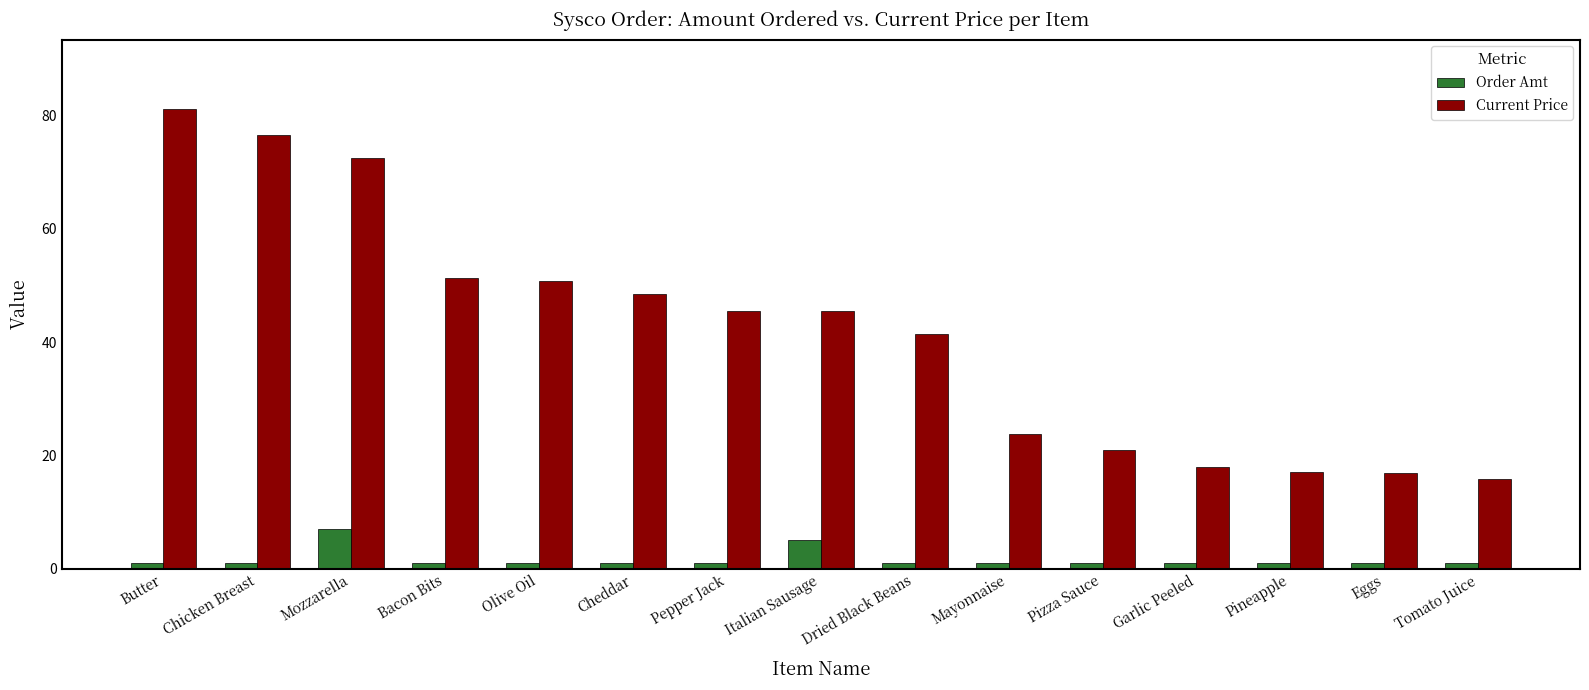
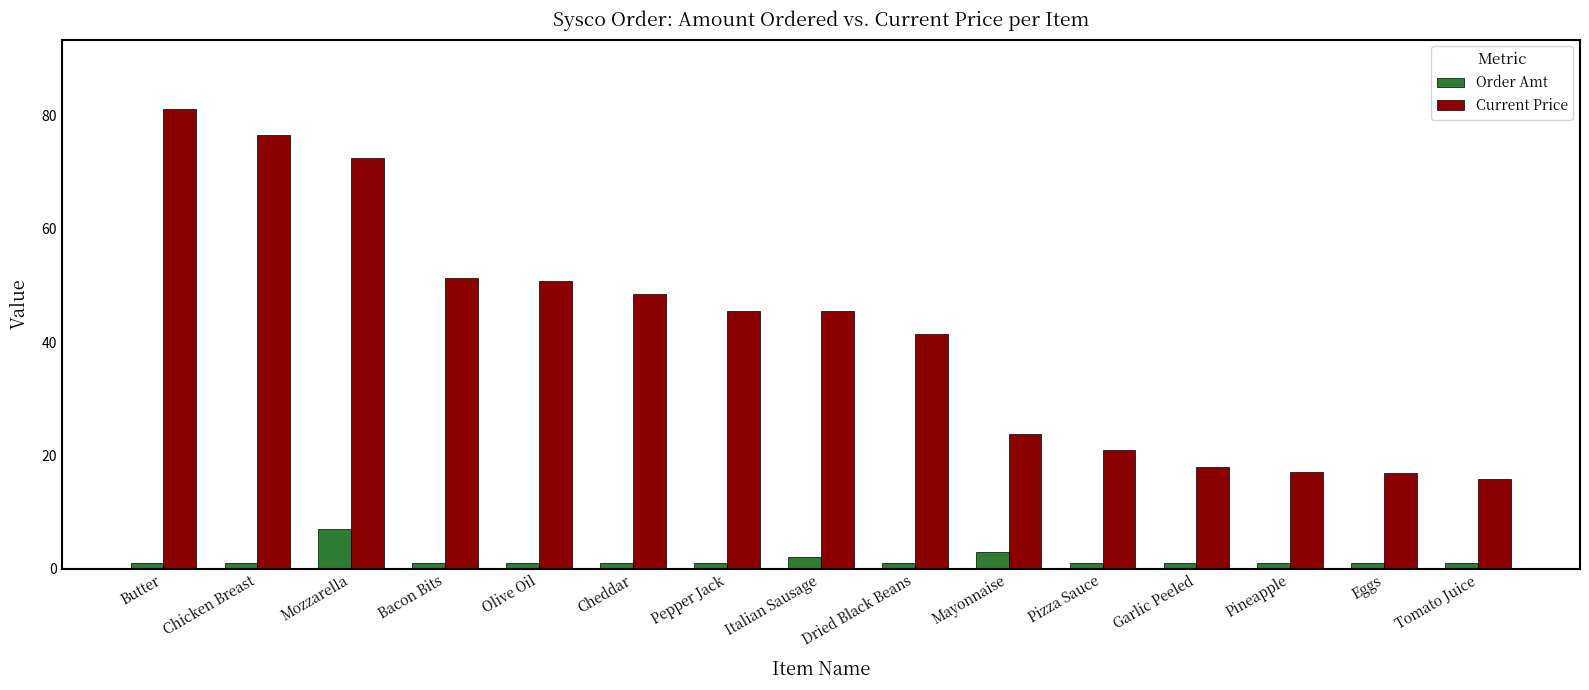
  {
    "Order Amt": {
      "Butter": 1,
      "Chicken Breast": 1,
      "Mozzarella": 7,
      "Bacon Bits": 1,
      "Olive Oil": 1,
      "Cheddar": 1,
      "Pepper Jack": 1,
-     "Italian Sausage": 5,
+     "Italian Sausage": 2,
      "Dried Black Beans": 1,
-     "Mayonnaise": 1,
+     "Mayonnaise": 3,
      "Pizza Sauce": 1,
      "Garlic Peeled": 1,
      "Pineapple": 1,
      "Eggs": 1,
      "Tomato Juice": 1
    },
    "Current Price": {
      "Butter": 81,
      "Chicken Breast": 77,
      "Mozzarella": 72,
      "Bacon Bits": 51,
      "Olive Oil": 51,
      "Cheddar": 48,
      "Pepper Jack": 46,
      "Italian Sausage": 46,
      "Dried Black Beans": 41,
      "Mayonnaise": 24,
      "Pizza Sauce": 21,
      "Garlic Peeled": 18,
      "Pineapple": 17,
      "Eggs": 17,
      "Tomato Juice": 16
    }
  }
